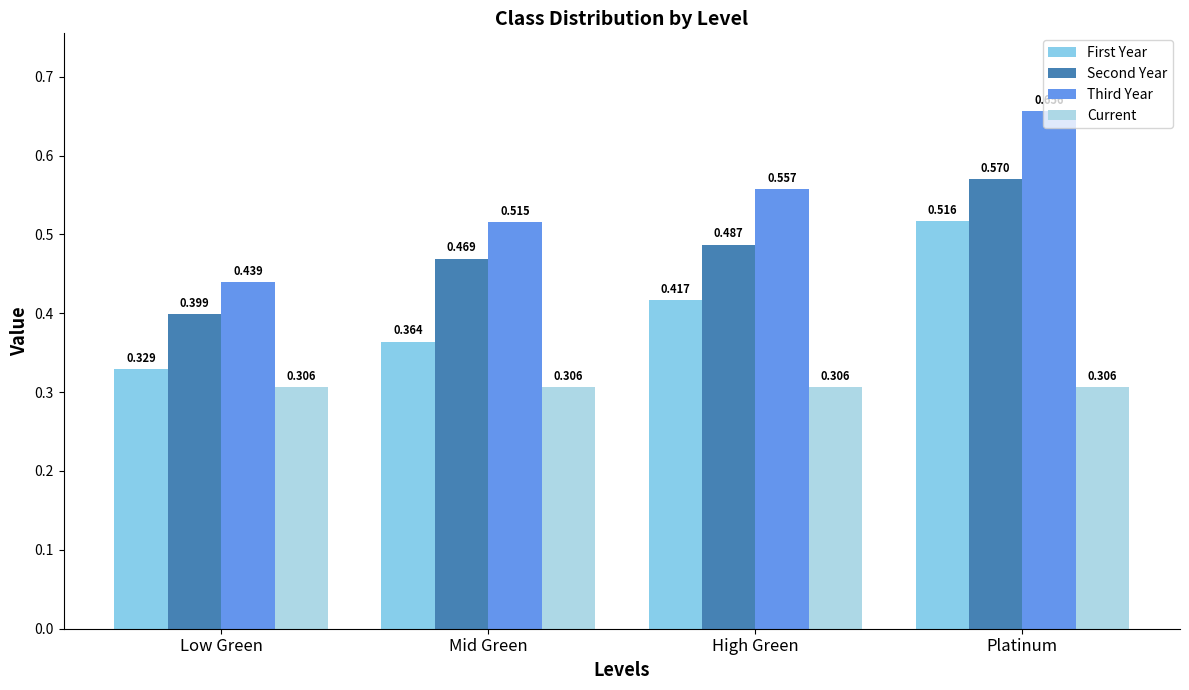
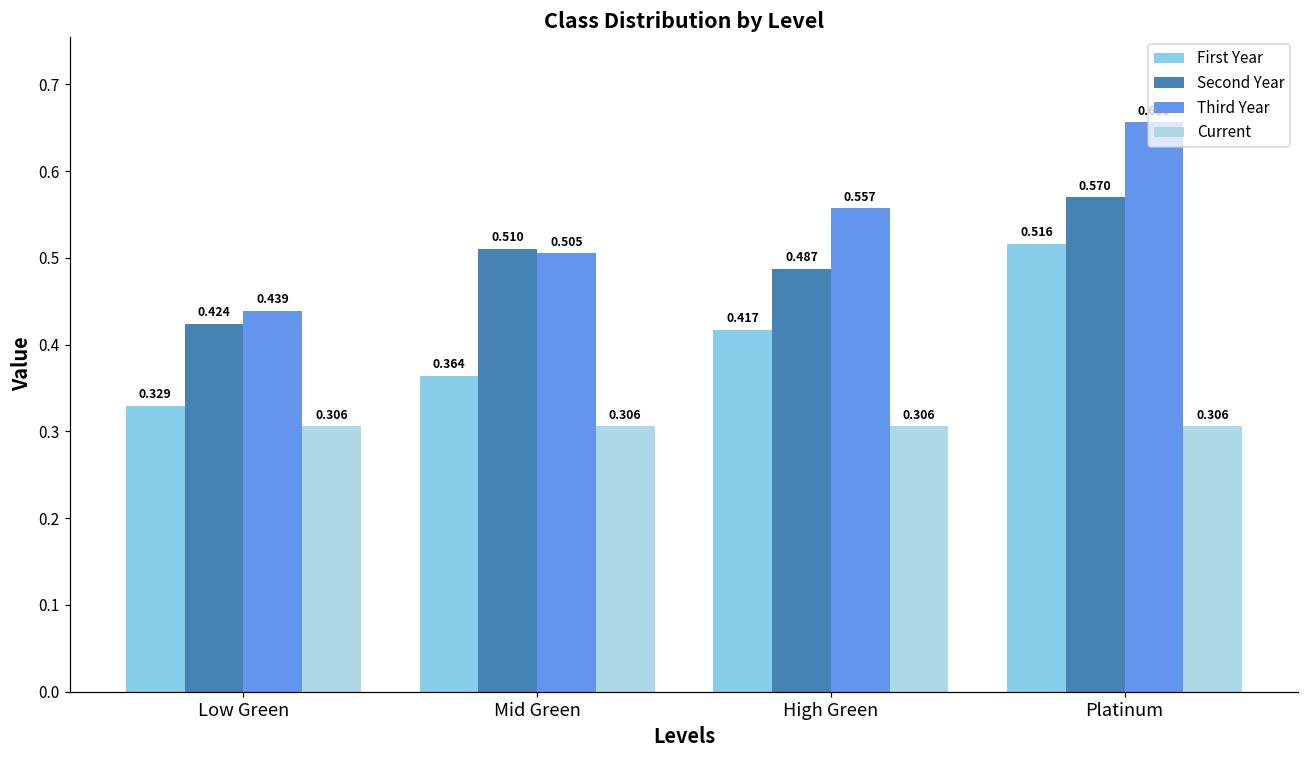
  {
    "Second Year": {
-     "Low Green": 0.399,
-     "Mid Green": 0.469,
+     "Low Green": 0.424,
+     "Mid Green": 0.510,
      "High Green": 0.487,
      "Platinum": 0.570
    },
    "Third Year": {
      "Low Green": 0.439,
-     "Mid Green": 0.515,
+     "Mid Green": 0.505,
      "High Green": 0.557
    }
  }
